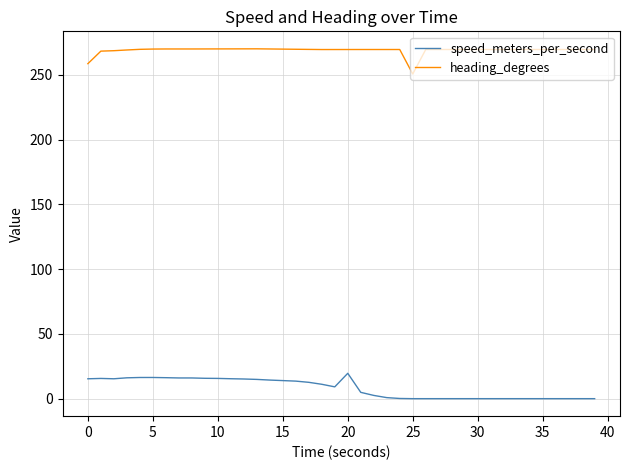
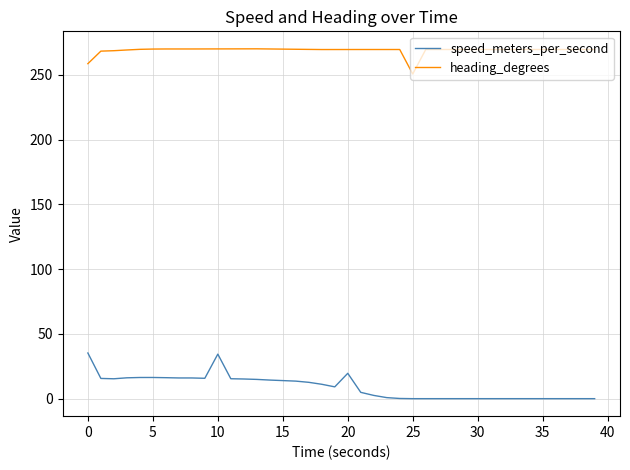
  {
    "speed_meters_per_second": {
-     "0": 15,
+     "0": 35,
      "5": 16,
-     "10": 16,
+     "10": 34,
      "15": 14,
      "20": 20,
      "25": 0,
      "30": 0,
      "35": 0
    },
    "heading_degrees": {
      "0": 259,
      "5": 270,
      "10": 270,
      "15": 270,
      "20": 270
    }
  }
